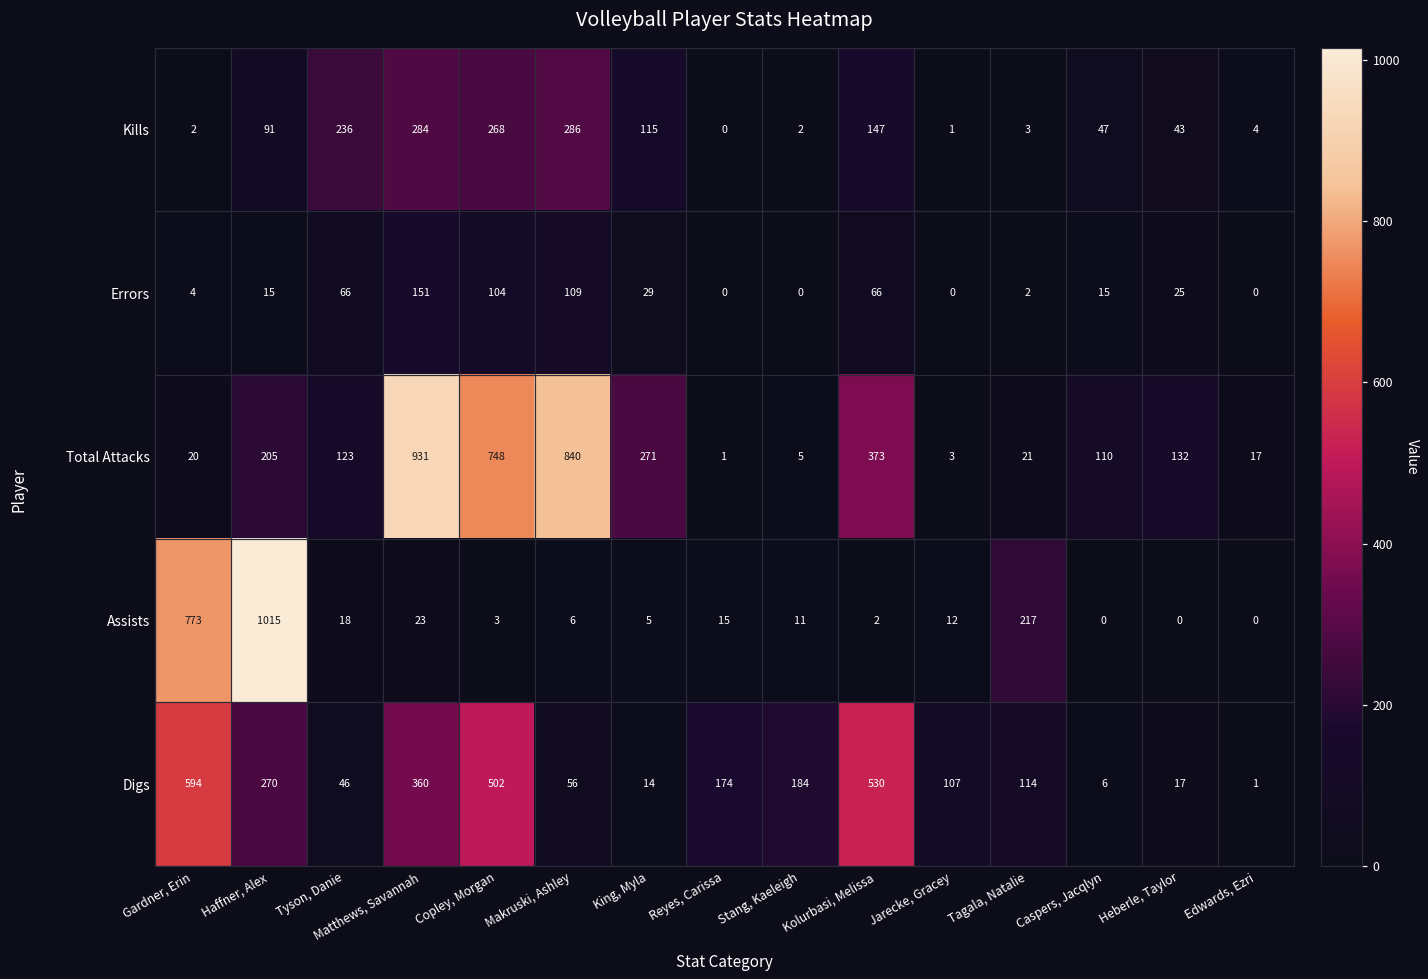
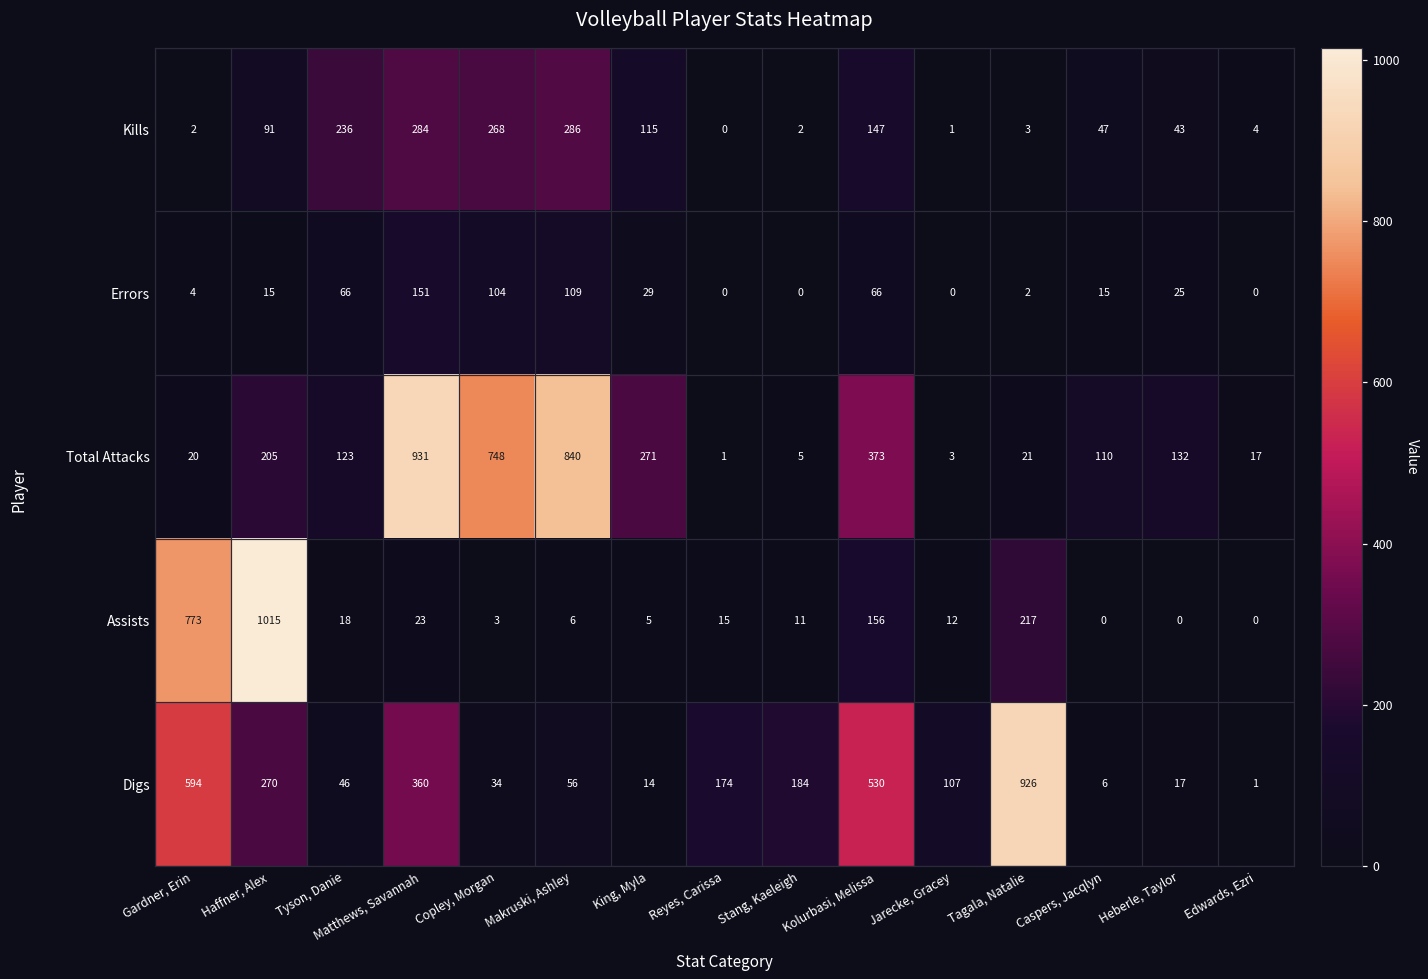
  {
    "Kills": {
      "Gardner, Erin": 2,
      "Haffner, Alex": 91,
      "Tyson, Danie": 236,
      "Matthews, Savannah": 284,
      "Copley, Morgan": 268,
      "Makruski, Ashley": 286,
      "King, Myla": 115,
      "Reyes, Carissa": 0,
      "Stang, Kaeleigh": 2,
      "Kolurbasi, Melissa": 147,
      "Jarecke, Gracey": 1,
      "Tagala, Natalie": 3,
      "Caspers, Jacqlyn": 47,
      "Heberle, Taylor": 43,
      "Edwards, Ezri": 4
    },
    "Errors": {
      "Gardner, Erin": 4,
      "Haffner, Alex": 15,
      "Tyson, Danie": 66,
      "Matthews, Savannah": 151,
      "Copley, Morgan": 104,
      "Makruski, Ashley": 109,
      "King, Myla": 29,
      "Reyes, Carissa": 0,
      "Stang, Kaeleigh": 0,
      "Kolurbasi, Melissa": 66,
      "Jarecke, Gracey": 0,
      "Tagala, Natalie": 2,
      "Caspers, Jacqlyn": 15,
      "Heberle, Taylor": 25,
      "Edwards, Ezri": 0
    },
    "Total Attacks": {
      "Gardner, Erin": 20,
      "Haffner, Alex": 205,
      "Tyson, Danie": 123,
      "Matthews, Savannah": 931,
      "Copley, Morgan": 748,
      "Makruski, Ashley": 840,
      "King, Myla": 271,
      "Reyes, Carissa": 1,
      "Stang, Kaeleigh": 5,
      "Kolurbasi, Melissa": 373,
      "Jarecke, Gracey": 3,
      "Tagala, Natalie": 21,
      "Caspers, Jacqlyn": 110,
      "Heberle, Taylor": 132,
      "Edwards, Ezri": 17
    },
    "Assists": {
      "Gardner, Erin": 773,
      "Haffner, Alex": 1015,
      "Tyson, Danie": 18,
      "Matthews, Savannah": 23,
      "Copley, Morgan": 3,
      "Makruski, Ashley": 6,
      "King, Myla": 5,
      "Reyes, Carissa": 15,
      "Stang, Kaeleigh": 11,
-     "Kolurbasi, Melissa": 2,
+     "Kolurbasi, Melissa": 156,
      "Jarecke, Gracey": 12,
      "Tagala, Natalie": 217,
      "Caspers, Jacqlyn": 0,
      "Heberle, Taylor": 0,
      "Edwards, Ezri": 0
    },
    "Digs": {
      "Gardner, Erin": 594,
      "Haffner, Alex": 270,
      "Tyson, Danie": 46,
      "Matthews, Savannah": 360,
-     "Copley, Morgan": 502,
+     "Copley, Morgan": 34,
      "Makruski, Ashley": 56,
      "King, Myla": 14,
      "Reyes, Carissa": 174,
      "Stang, Kaeleigh": 184,
      "Kolurbasi, Melissa": 530,
      "Jarecke, Gracey": 107,
-     "Tagala, Natalie": 114,
+     "Tagala, Natalie": 926,
      "Caspers, Jacqlyn": 6,
      "Heberle, Taylor": 17,
      "Edwards, Ezri": 1
    }
  }
